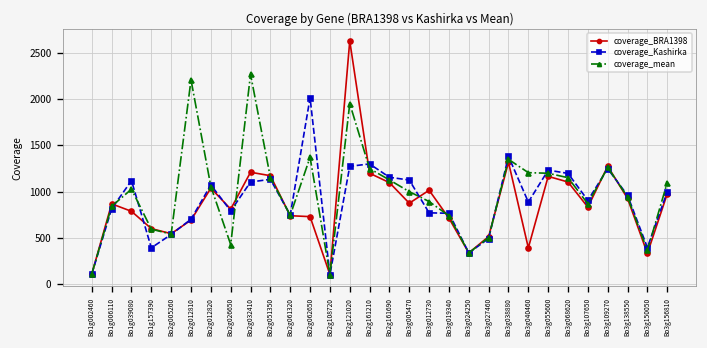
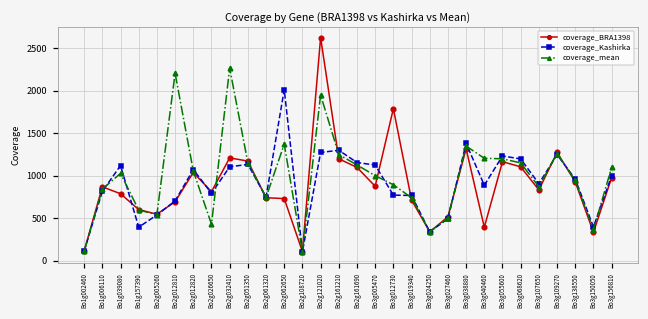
  {
    "coverage_BRA1398": {
      "Bo1g039080": 800,
      "Bo2g032410": 1200,
      "Bo2g062650": 700,
      "Bo2g121020": 2600,
      "Bo2g161210": 1200,
      "Bo3g005470": 900,
-     "Bo3g012730": 1000,
+     "Bo3g012730": 1800,
      "Bo3g040460": 400,
      "Bo3g055600": 1200,
      "Bo3g068620": 1100,
      "Bo3g107650": 800
    },
    "coverage_Kashirka": {
      "Bo1g039080": 1100,
      "Bo1g157390": 400,
      "Bo2g032410": 1100,
      "Bo2g062650": 2000,
      "Bo2g121020": 1300,
      "Bo2g161210": 1300,
      "Bo3g005470": 1100,
      "Bo3g012730": 800,
      "Bo3g040460": 900,
      "Bo3g055600": 1200,
      "Bo3g068620": 1200,
      "Bo3g107650": 900
    },
    "coverage_mean": {
      "Bo1g039080": 1000,
      "Bo2g012810": 2200,
      "Bo2g026650": 400,
      "Bo2g032410": 2300,
      "Bo2g062650": 1400,
      "Bo2g121020": 2000,
      "Bo2g161210": 1300,
      "Bo3g005470": 1000,
      "Bo3g012730": 900,
      "Bo3g040460": 1200,
      "Bo3g055600": 1200,
      "Bo3g068620": 1200,
      "Bo3g107650": 900,
      "Bo3g156810": 1100
    }
  }
